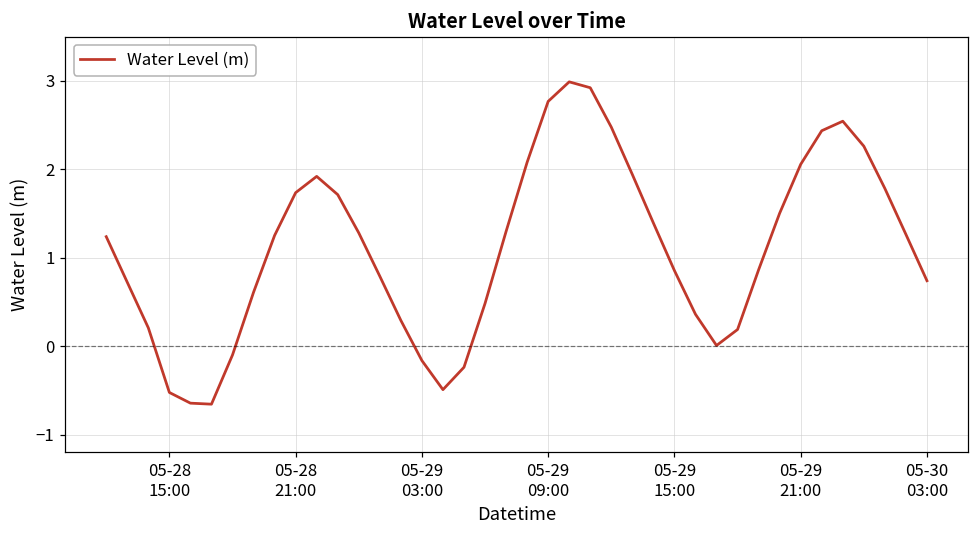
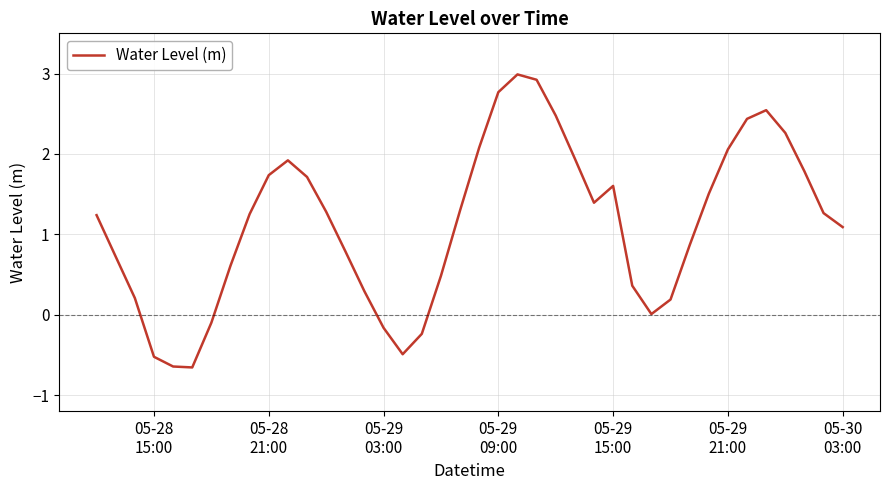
  {
    "05-28 15:00": -0.5,
    "05-28 21:00": 1.7,
    "05-29 03:00": -0.2,
    "05-29 09:00": 2.8,
-   "05-29 15:00": 0.9,
+   "05-29 15:00": 1.6,
    "05-29 21:00": 2.1,
-   "05-30 03:00": 0.7
+   "05-30 03:00": 1.1
  }
